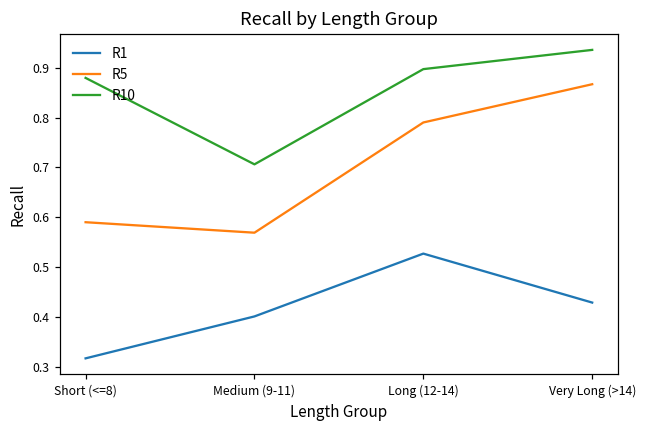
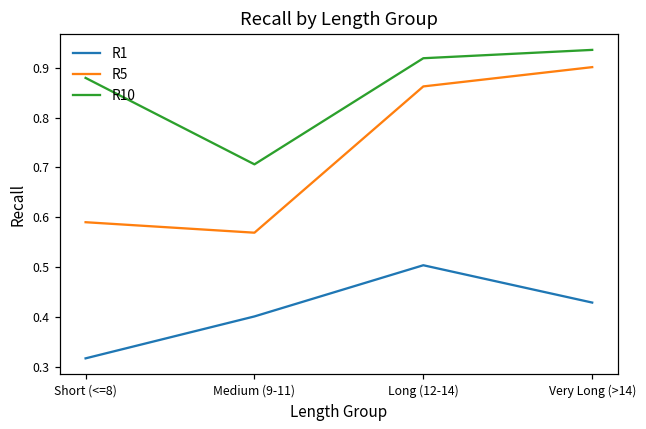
  {
    "R1": {
      "Short (<=8)": 0.32,
      "Medium (9-11)": 0.40,
-     "Long (12-14)": 0.53,
+     "Long (12-14)": 0.50,
      "Very Long (>14)": 0.43
    },
    "R5": {
      "Short (<=8)": 0.59,
      "Medium (9-11)": 0.57,
-     "Long (12-14)": 0.79,
-     "Very Long (>14)": 0.87
+     "Long (12-14)": 0.86,
+     "Very Long (>14)": 0.90
    },
    "R10": {
      "Short (<=8)": 0.88,
      "Medium (9-11)": 0.71,
-     "Long (12-14)": 0.90,
+     "Long (12-14)": 0.92,
      "Very Long (>14)": 0.94
    }
  }
